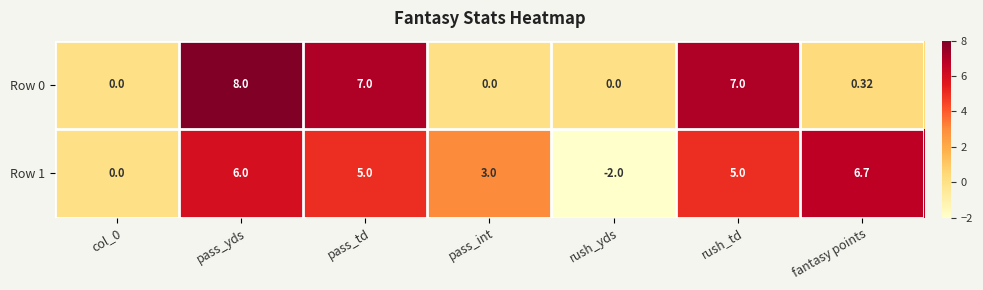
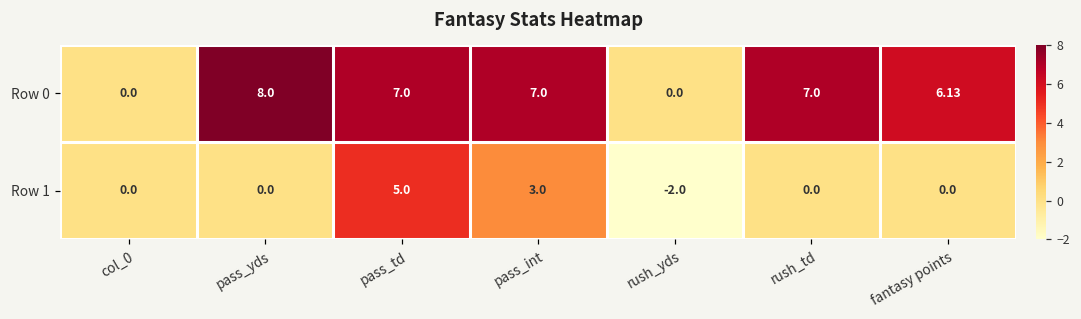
  {
    "Row 0": {
      "col_0": 0.0,
      "pass_yds": 8.0,
      "pass_td": 7.0,
-     "pass_int": 0.0,
+     "pass_int": 7.0,
      "rush_yds": 0.0,
      "rush_td": 7.0,
-     "fantasy points": 0.32
+     "fantasy points": 6.13
    },
    "Row 1": {
      "col_0": 0.0,
-     "pass_yds": 6.0,
+     "pass_yds": 0.0,
      "pass_td": 5.0,
      "pass_int": 3.0,
      "rush_yds": -2.0,
-     "rush_td": 5.0,
-     "fantasy points": 6.7
+     "rush_td": 0.0,
+     "fantasy points": 0.0
    }
  }
